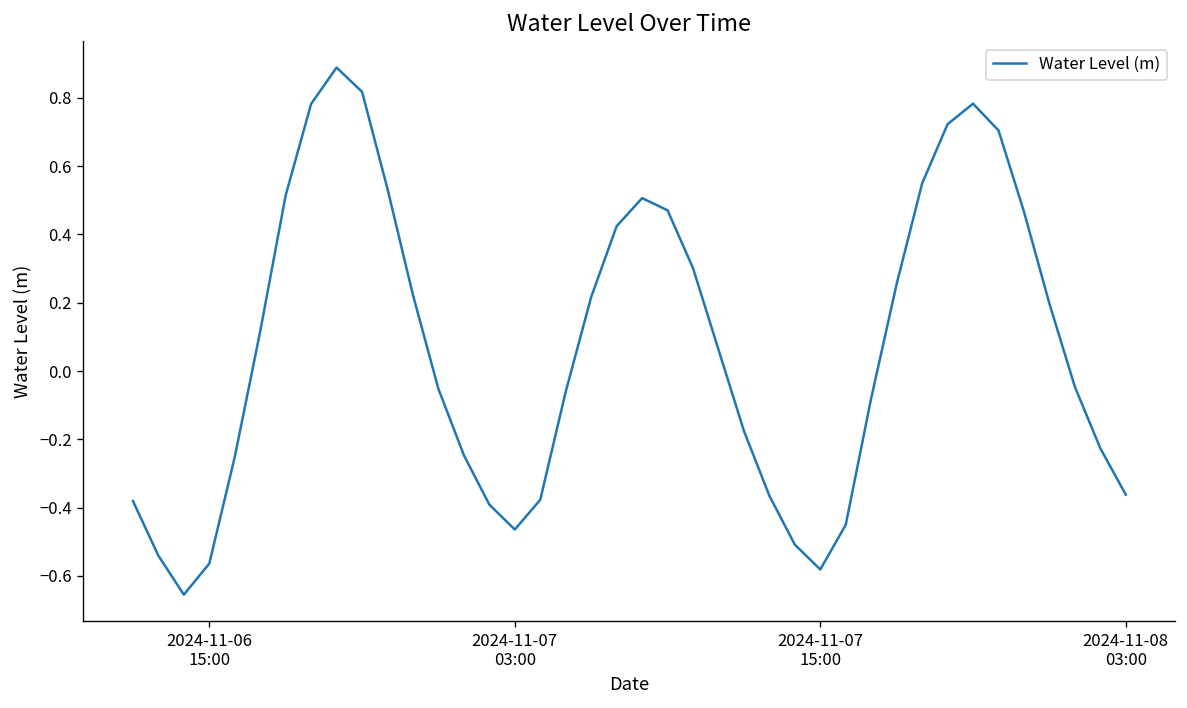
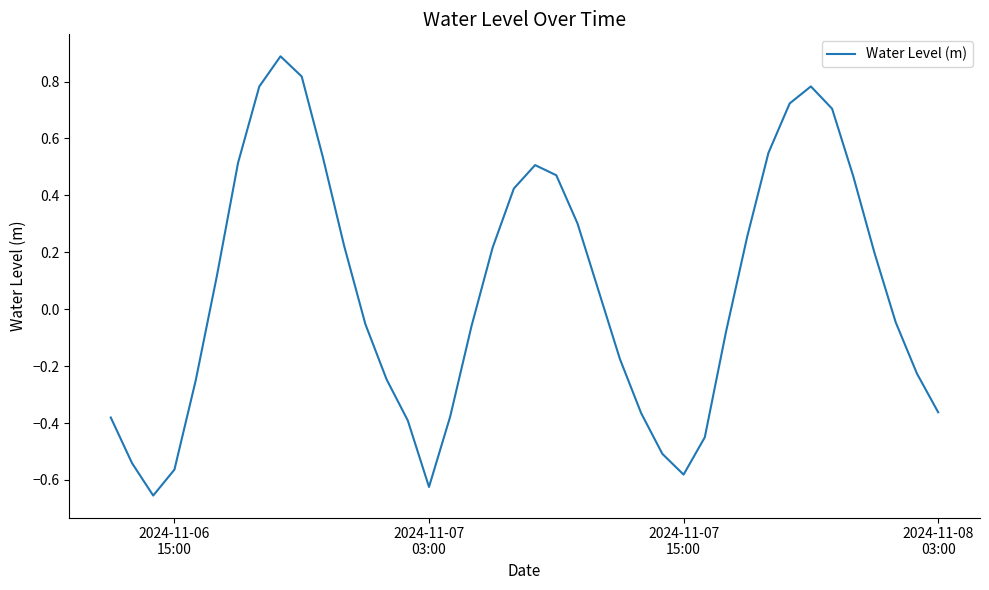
  {
    "2024-11-06 15:00": -0.56,
-   "2024-11-07 03:00": -0.46,
+   "2024-11-07 03:00": -0.62,
    "2024-11-07 15:00": -0.58,
    "2024-11-08 03:00": -0.36
  }
